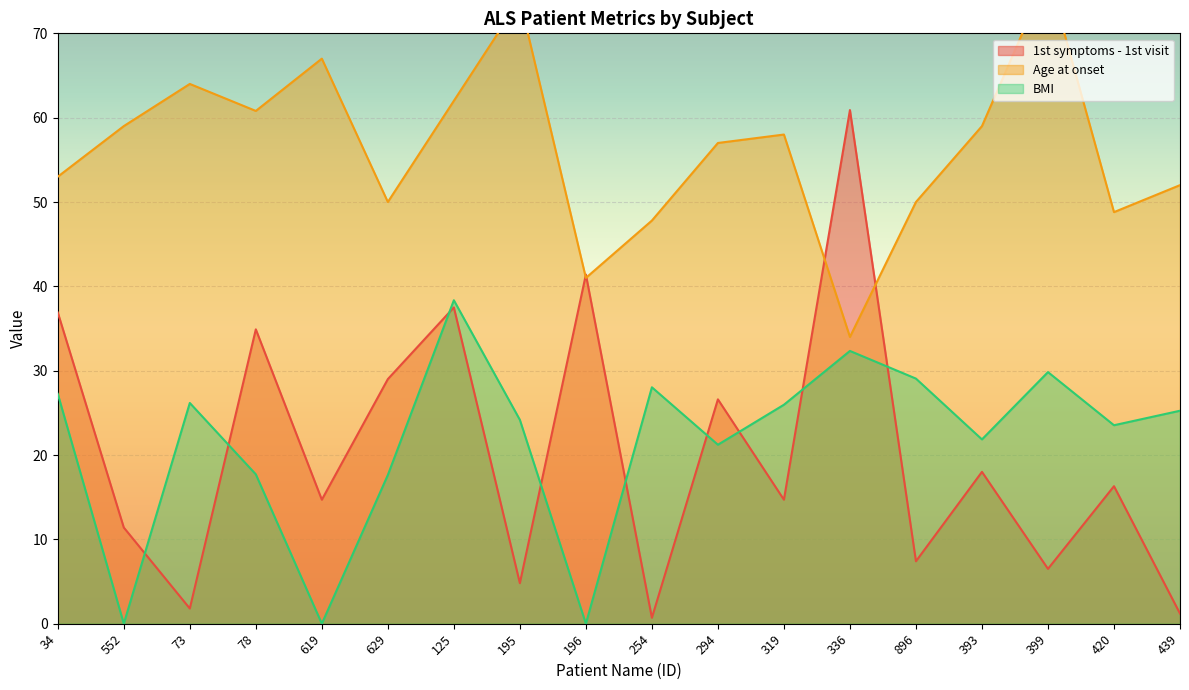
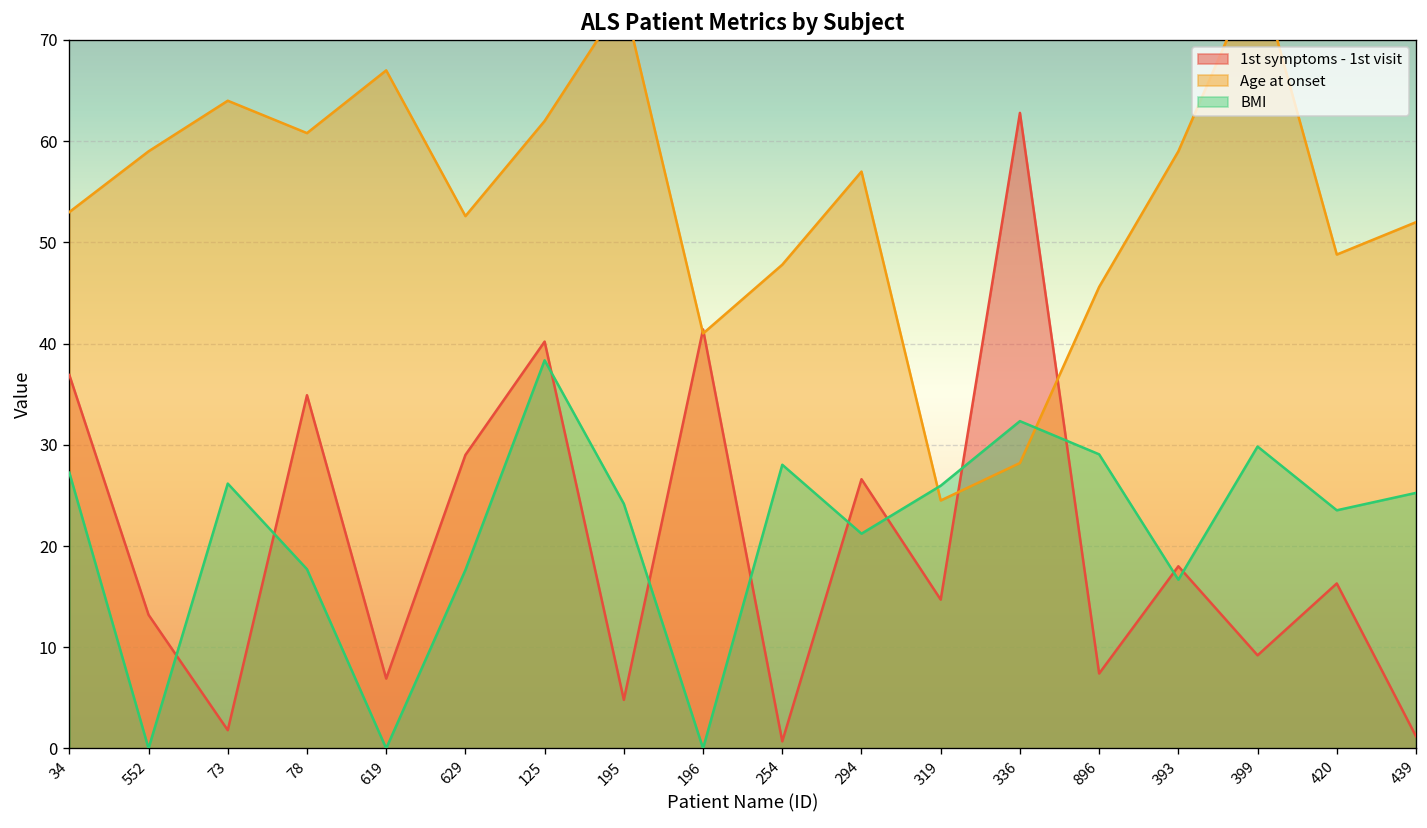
  {
    "1st symptoms - 1st visit": {
      "34": 37,
-     "552": 11,
+     "552": 13,
      "73": 2,
      "78": 35,
-     "619": 15,
+     "619": 7,
      "629": 29,
-     "125": 38,
+     "125": 40,
      "195": 5,
      "196": 41,
      "254": 1,
      "294": 27,
      "319": 15,
-     "336": 61,
+     "336": 63,
      "896": 7,
      "393": 18,
-     "399": 7,
+     "399": 9,
      "420": 16,
      "439": 1
    },
    "Age at onset": {
      "34": 53,
      "552": 59,
      "73": 64,
      "78": 61,
      "619": 67,
-     "629": 50,
+     "629": 53,
      "125": 62,
      "196": 41,
      "254": 48,
      "294": 57,
-     "319": 58,
-     "336": 34,
-     "896": 50,
+     "319": 25,
+     "336": 28,
+     "896": 46,
      "393": 59,
      "420": 49,
      "439": 52
    },
    "BMI": {
      "34": 27,
      "552": 0,
      "73": 26,
      "78": 18,
      "619": 0,
      "629": 18,
      "125": 38,
      "195": 24,
      "196": 0,
      "254": 28,
      "294": 21,
      "319": 26,
      "336": 32,
      "896": 29,
-     "393": 22,
+     "393": 17,
      "399": 30,
      "420": 24,
      "439": 25
    }
  }
